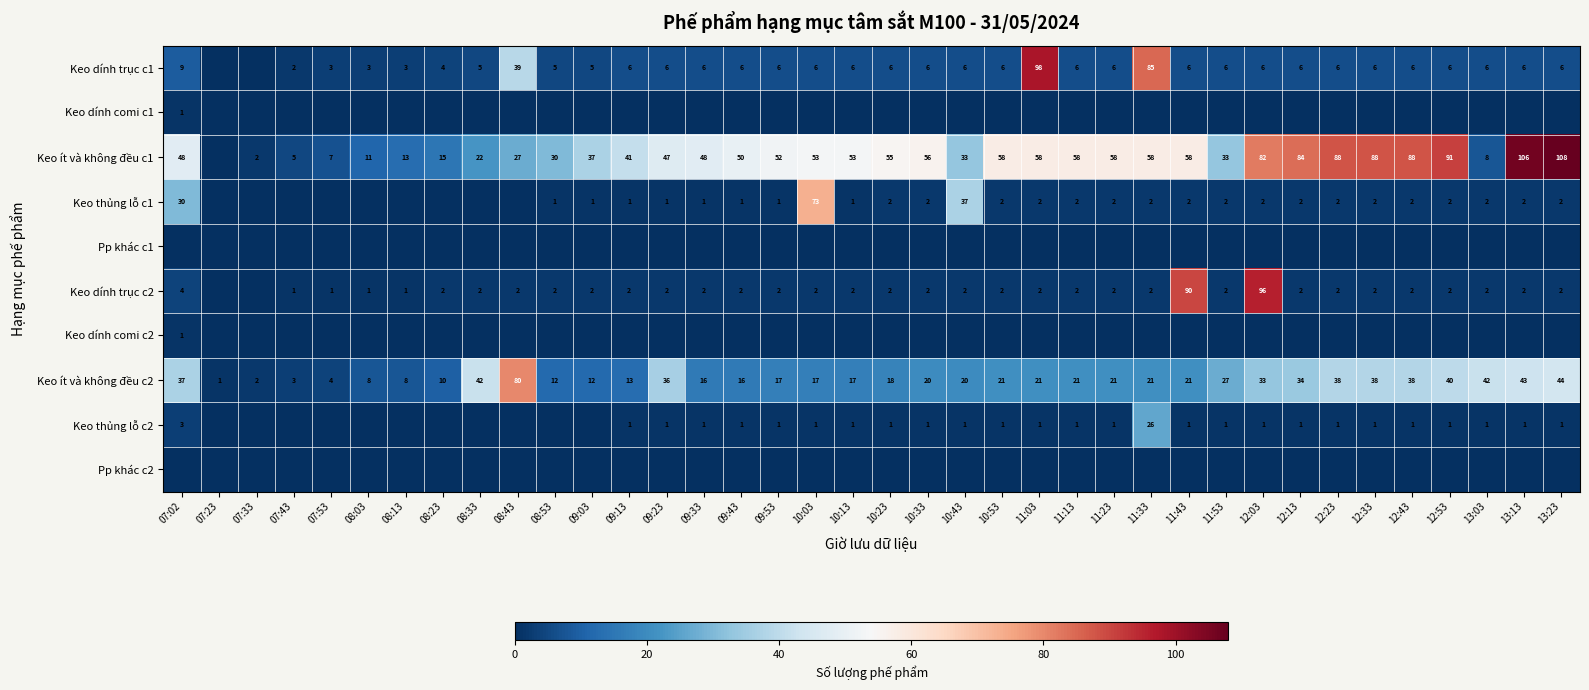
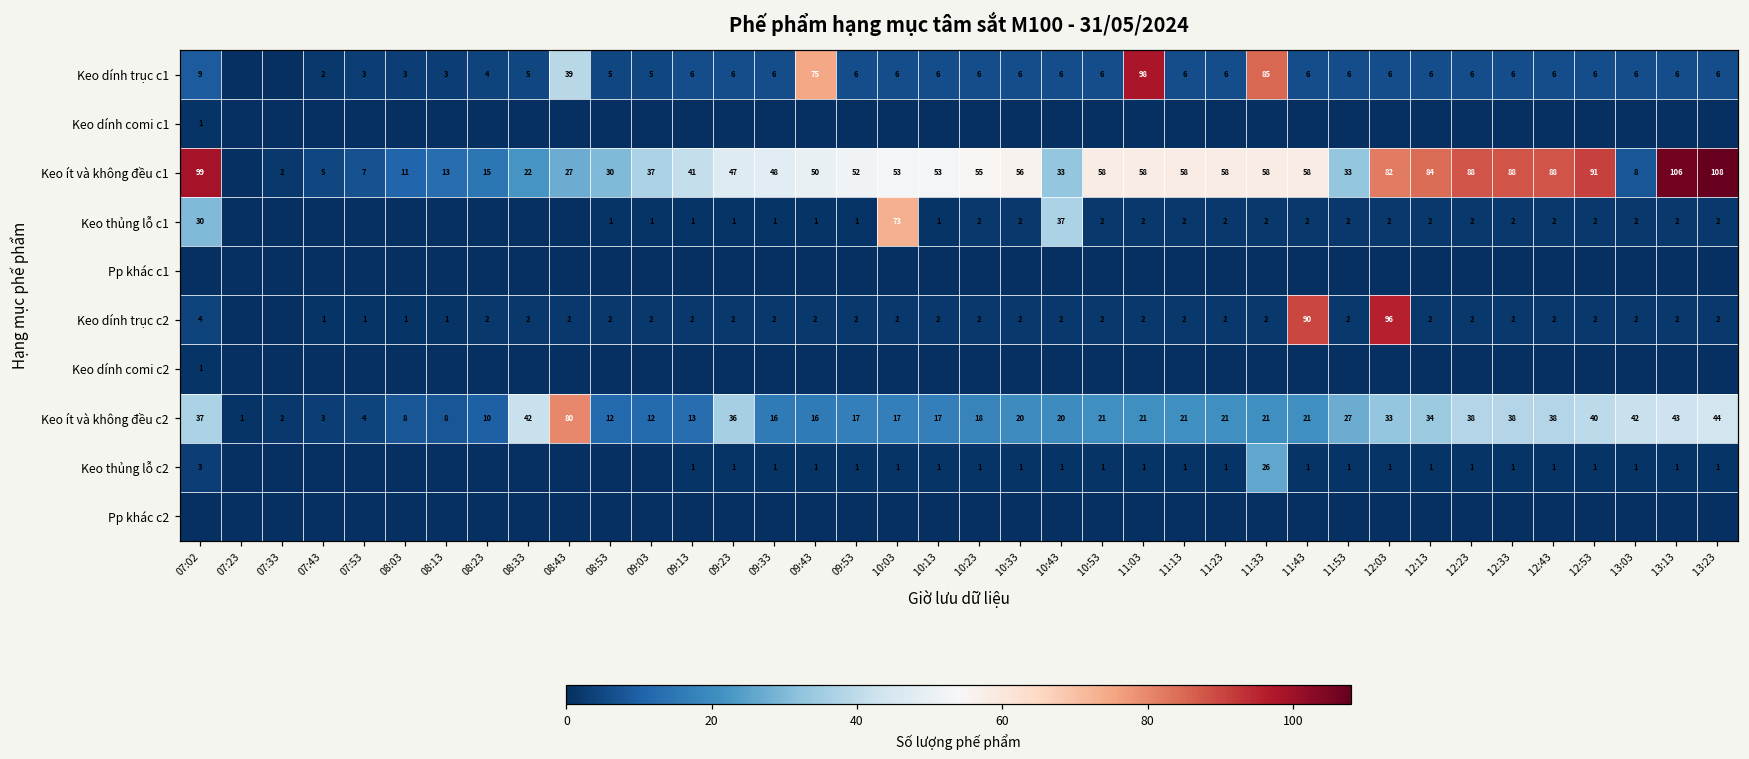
  {
    "Keo dính trục c1": {
      "07:02": 9,
      "07:43": 2,
      "07:53": 3,
      "08:03": 3,
      "08:13": 3,
      "08:23": 4,
      "08:33": 5,
      "08:43": 39,
      "08:53": 5,
      "09:03": 5,
      "09:13": 6,
      "09:23": 6,
      "09:33": 6,
-     "09:43": 6,
+     "09:43": 75,
      "09:53": 6,
      "10:03": 6,
      "10:13": 6,
      "10:23": 6,
      "10:33": 6,
      "10:43": 6,
      "10:53": 6,
      "11:03": 98,
      "11:13": 6,
      "11:23": 6,
      "11:33": 85,
      "11:43": 6,
      "11:53": 6,
      "12:03": 6,
      "12:13": 6,
      "12:23": 6,
      "12:33": 6,
      "12:43": 6,
      "12:53": 6,
      "13:03": 6,
      "13:13": 6,
      "13:23": 6
    },
    "Keo ít và không đều c1": {
-     "07:02": 48,
+     "07:02": 99,
      "07:33": 2,
      "07:43": 5,
      "07:53": 7,
      "08:03": 11,
      "08:13": 13,
      "08:23": 15,
      "08:33": 22,
      "08:43": 27,
      "08:53": 30,
      "09:03": 37,
      "09:13": 41,
      "09:23": 47,
      "09:33": 48,
      "09:43": 50,
      "09:53": 52,
      "10:03": 53,
      "10:13": 53,
      "10:23": 55,
      "10:33": 56,
      "10:43": 33,
      "10:53": 58,
      "11:03": 58,
      "11:13": 58,
      "11:23": 58,
      "11:33": 58,
      "11:43": 58,
      "11:53": 33,
      "12:03": 82,
      "12:13": 84,
      "12:23": 88,
      "12:33": 88,
      "12:43": 88,
      "12:53": 91,
      "13:03": 8,
      "13:13": 106,
      "13:23": 108
    }
  }
